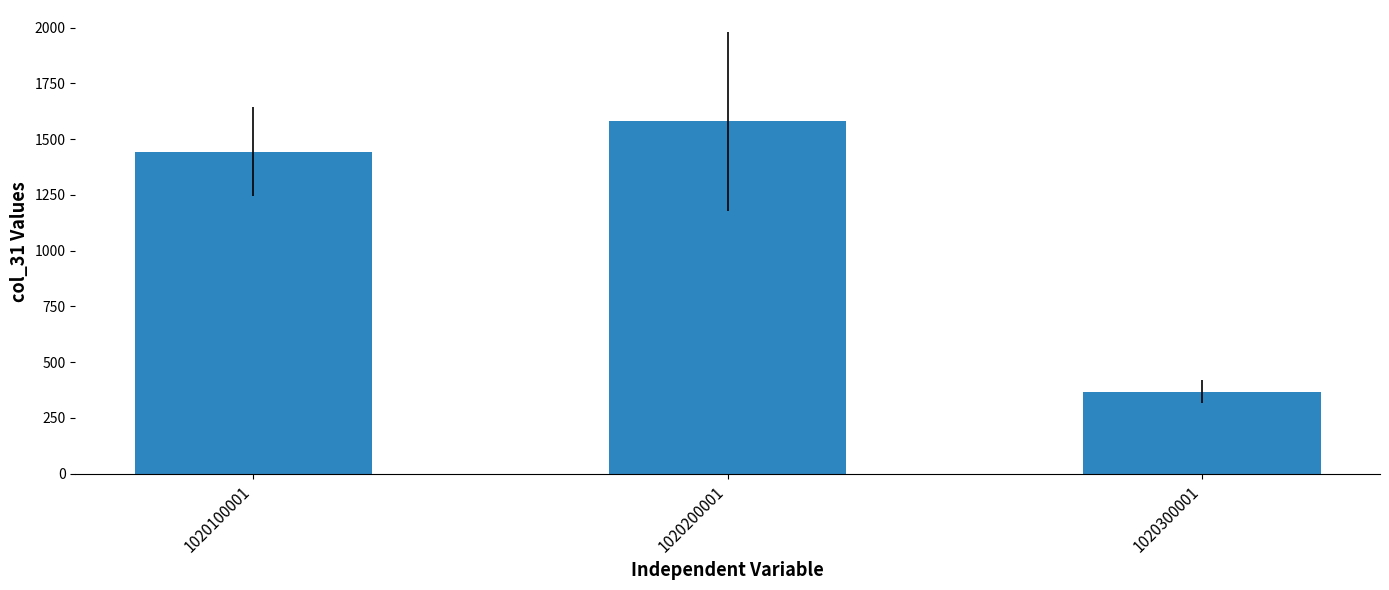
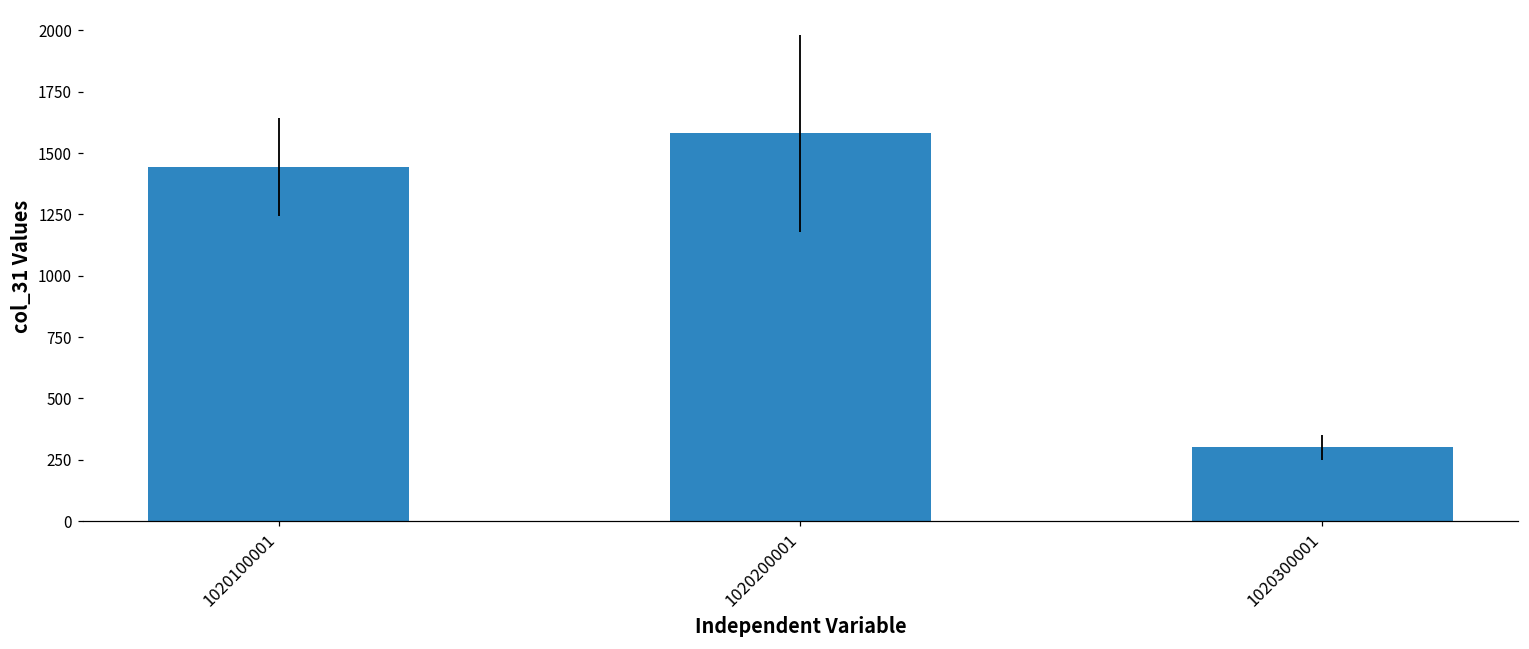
  {
    "1020100001": 1440,
    "1020200001": 1580,
-   "1020300001": 370
+   "1020300001": 300
  }
